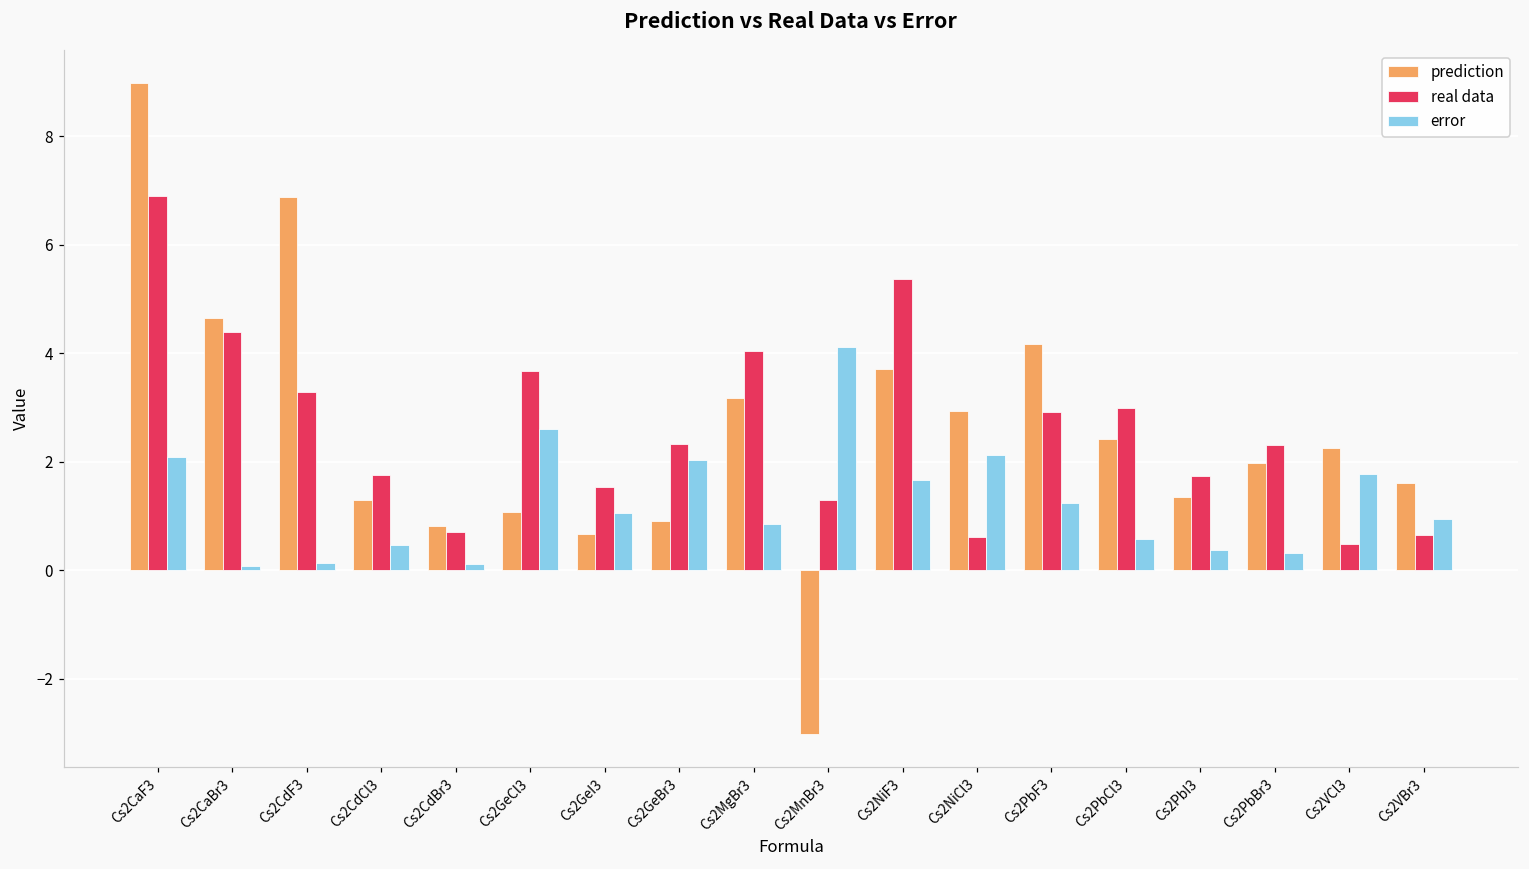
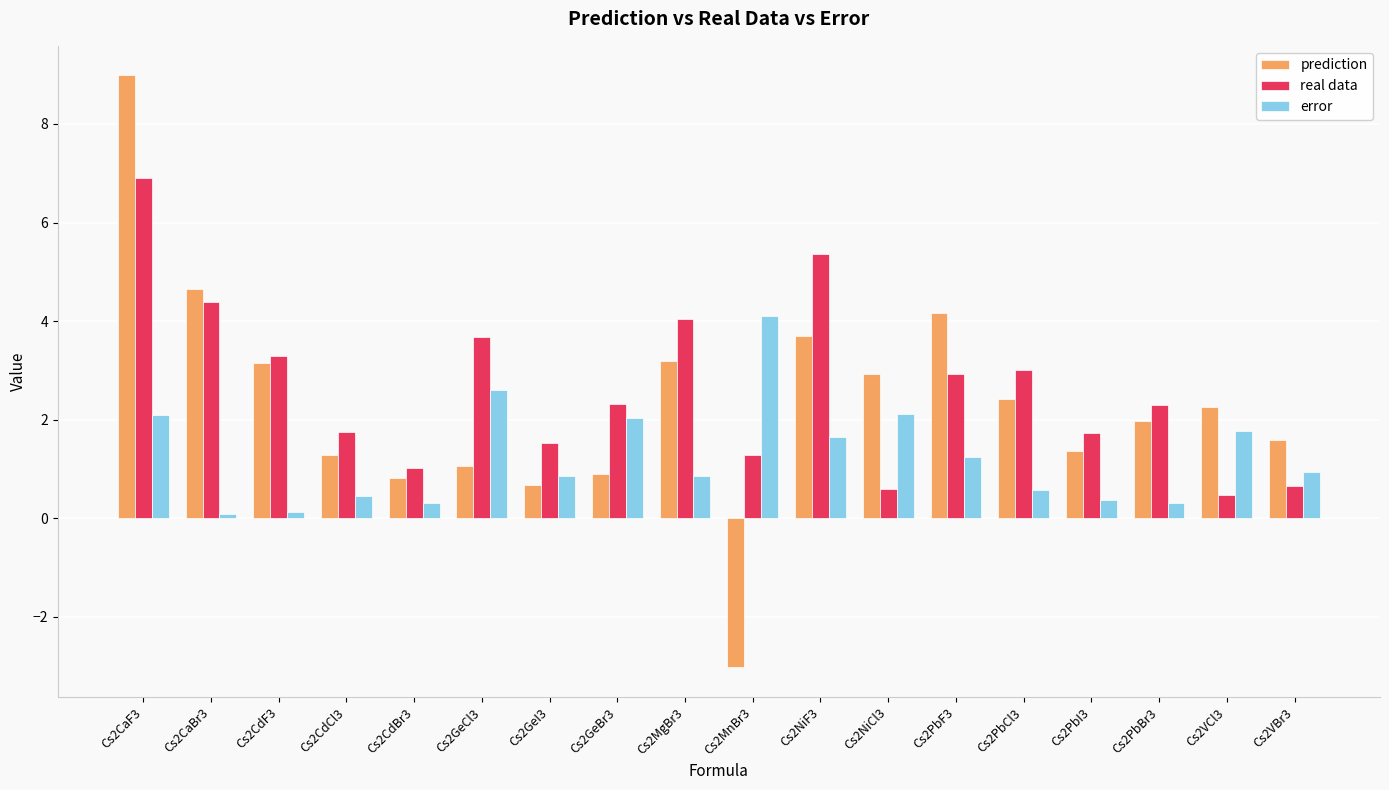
  {
    "prediction": {
      "Cs2CaF3": 9.0,
      "Cs2CaBr3": 4.7,
-     "Cs2CdF3": 6.9,
+     "Cs2CdF3": 3.2,
      "Cs2CdCl3": 1.3,
      "Cs2CdBr3": 0.8,
      "Cs2GeCl3": 1.1,
      "Cs2GeI3": 0.7,
      "Cs2GeBr3": 0.9,
      "Cs2MgBr3": 3.2,
      "Cs2MnBr3": -3.0,
      "Cs2NiF3": 3.7,
      "Cs2NiCl3": 2.9,
      "Cs2PbF3": 4.2,
      "Cs2PbCl3": 2.4,
      "Cs2PbI3": 1.4,
      "Cs2PbBr3": 2.0,
      "Cs2VCl3": 2.3,
      "Cs2VBr3": 1.6
    },
    "real data": {
      "Cs2CaF3": 6.9,
      "Cs2CaBr3": 4.4,
      "Cs2CdF3": 3.3,
      "Cs2CdCl3": 1.7,
-     "Cs2CdBr3": 0.7,
+     "Cs2CdBr3": 1.0,
      "Cs2GeCl3": 3.7,
      "Cs2GeI3": 1.5,
      "Cs2GeBr3": 2.3,
      "Cs2MgBr3": 4.0,
      "Cs2MnBr3": 1.3,
      "Cs2NiF3": 5.4,
      "Cs2NiCl3": 0.6,
      "Cs2PbF3": 2.9,
      "Cs2PbCl3": 3.0,
      "Cs2PbI3": 1.7,
      "Cs2PbBr3": 2.3,
      "Cs2VCl3": 0.5,
      "Cs2VBr3": 0.7
    },
    "error": {
      "Cs2CaF3": 2.1,
      "Cs2CaBr3": 0.1,
      "Cs2CdF3": 0.1,
      "Cs2CdCl3": 0.5,
-     "Cs2CdBr3": 0.1,
+     "Cs2CdBr3": 0.3,
      "Cs2GeCl3": 2.6,
-     "Cs2GeI3": 1.0,
+     "Cs2GeI3": 0.9,
      "Cs2GeBr3": 2.0,
      "Cs2MgBr3": 0.9,
      "Cs2MnBr3": 4.1,
      "Cs2NiF3": 1.7,
      "Cs2NiCl3": 2.1,
      "Cs2PbF3": 1.2,
      "Cs2PbCl3": 0.6,
      "Cs2PbI3": 0.4,
      "Cs2PbBr3": 0.3,
      "Cs2VCl3": 1.8,
      "Cs2VBr3": 0.9
    }
  }
